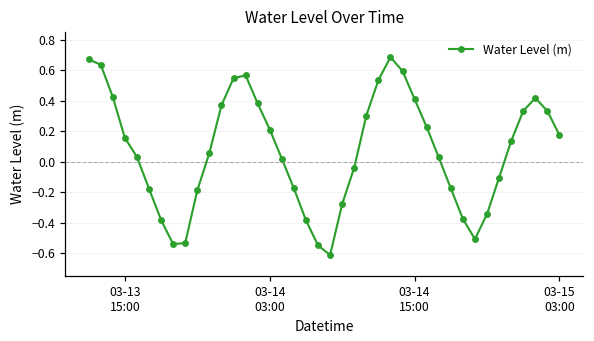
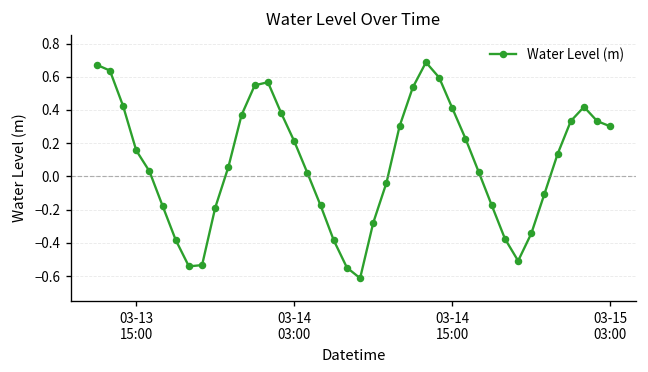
  {
    "03-13 15:00": 0.16,
    "03-14 03:00": 0.21,
    "03-14 15:00": 0.41,
-   "03-15 03:00": 0.17
+   "03-15 03:00": 0.30
  }
